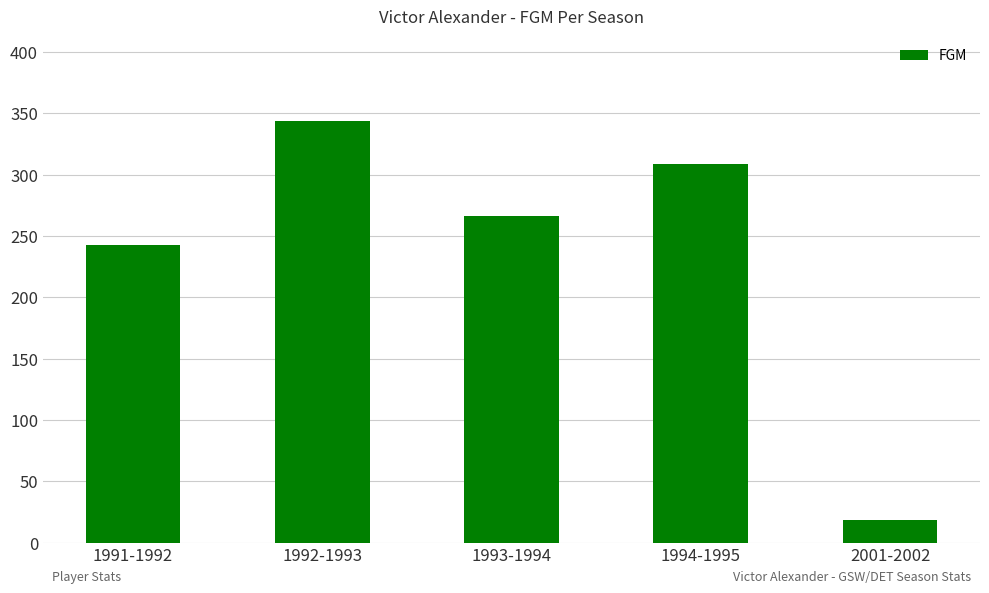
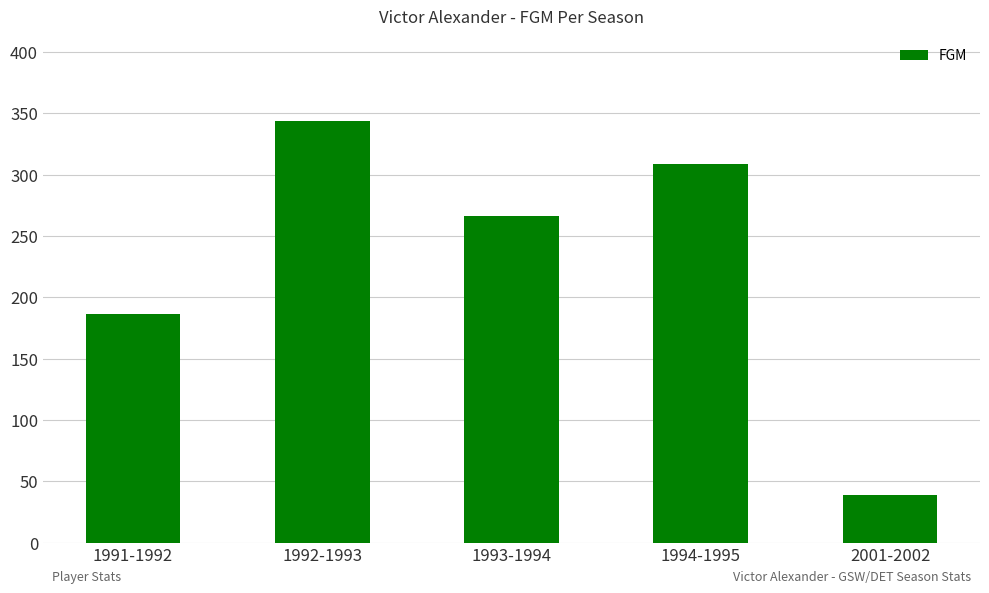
  {
-   "1991-1992": 243,
+   "1991-1992": 186,
    "1992-1993": 344,
    "1993-1994": 266,
    "1994-1995": 309,
-   "2001-2002": 18
+   "2001-2002": 39
  }
